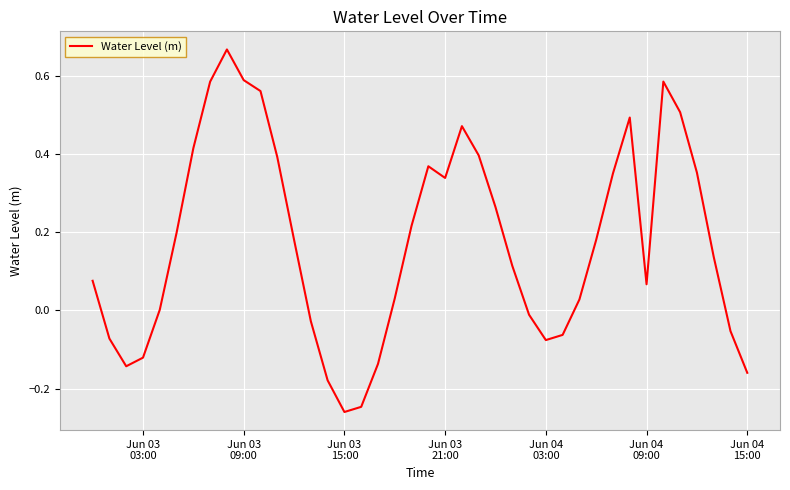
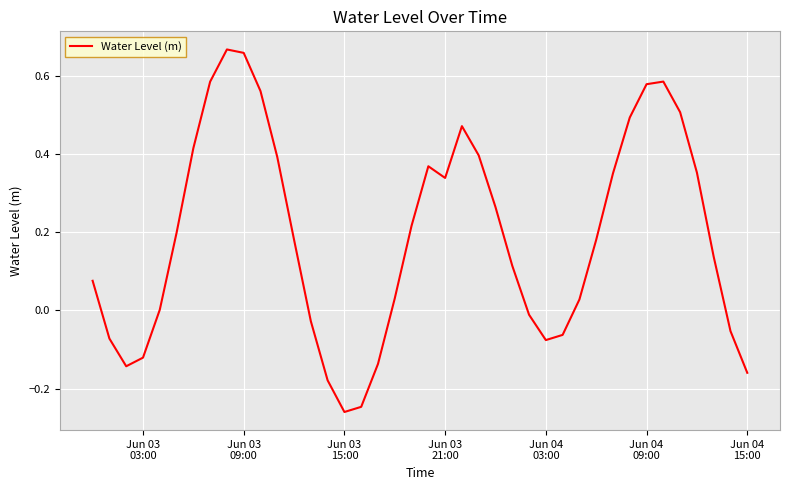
  {
    "Jun 03 03:00": -0.12,
-   "Jun 03 09:00": 0.59,
+   "Jun 03 09:00": 0.66,
    "Jun 03 15:00": -0.26,
    "Jun 03 21:00": 0.34,
    "Jun 04 03:00": -0.08,
-   "Jun 04 09:00": 0.07,
+   "Jun 04 09:00": 0.58,
    "Jun 04 15:00": -0.16
  }
